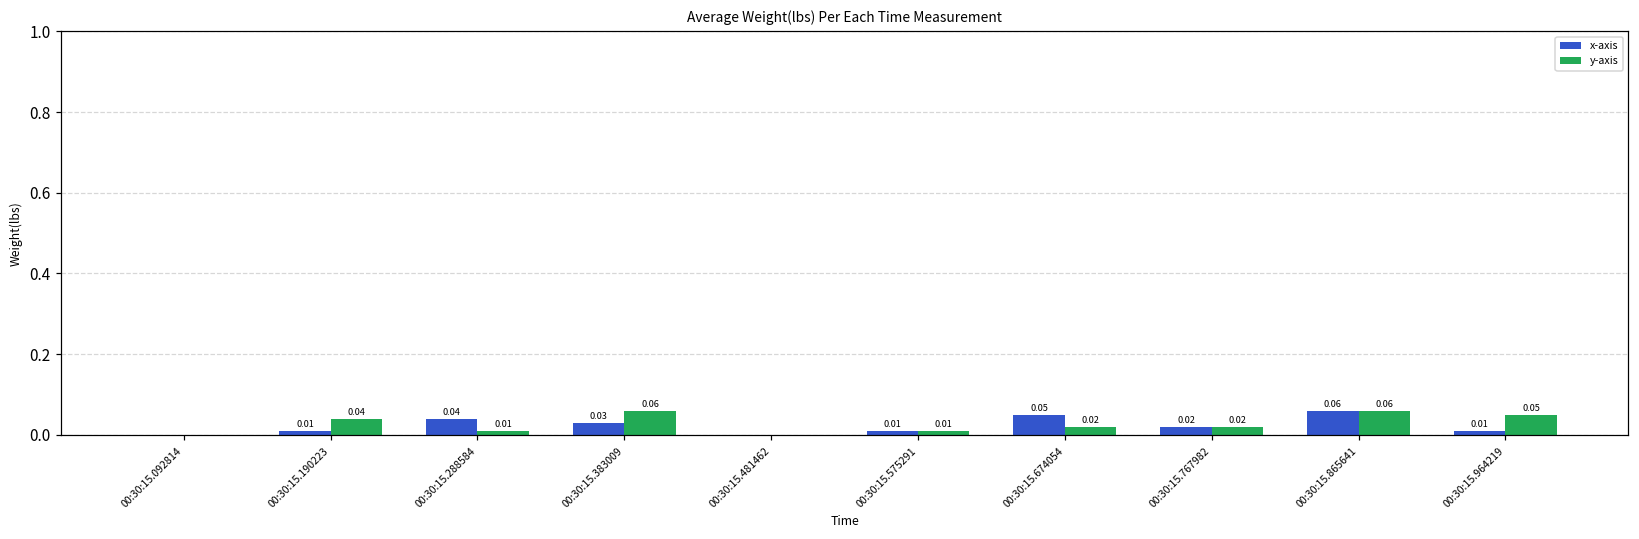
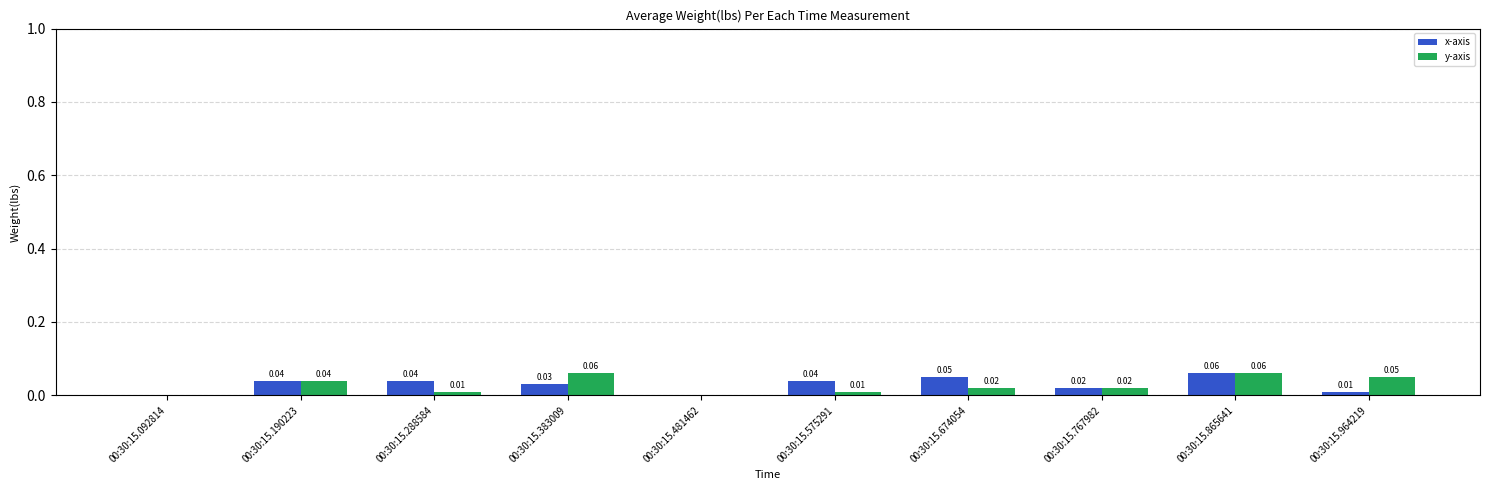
  {
    "x-axis": {
-     "00:30:15.190223": 0.01,
+     "00:30:15.190223": 0.04,
      "00:30:15.288584": 0.04,
      "00:30:15.383009": 0.03,
-     "00:30:15.575291": 0.01,
+     "00:30:15.575291": 0.04,
      "00:30:15.674054": 0.05,
      "00:30:15.767982": 0.02,
      "00:30:15.865641": 0.06,
      "00:30:15.964219": 0.01
    },
    "y-axis": {
      "00:30:15.190223": 0.04,
      "00:30:15.288584": 0.01,
      "00:30:15.383009": 0.06,
      "00:30:15.575291": 0.01,
      "00:30:15.674054": 0.02,
      "00:30:15.767982": 0.02,
      "00:30:15.865641": 0.06,
      "00:30:15.964219": 0.05
    }
  }
